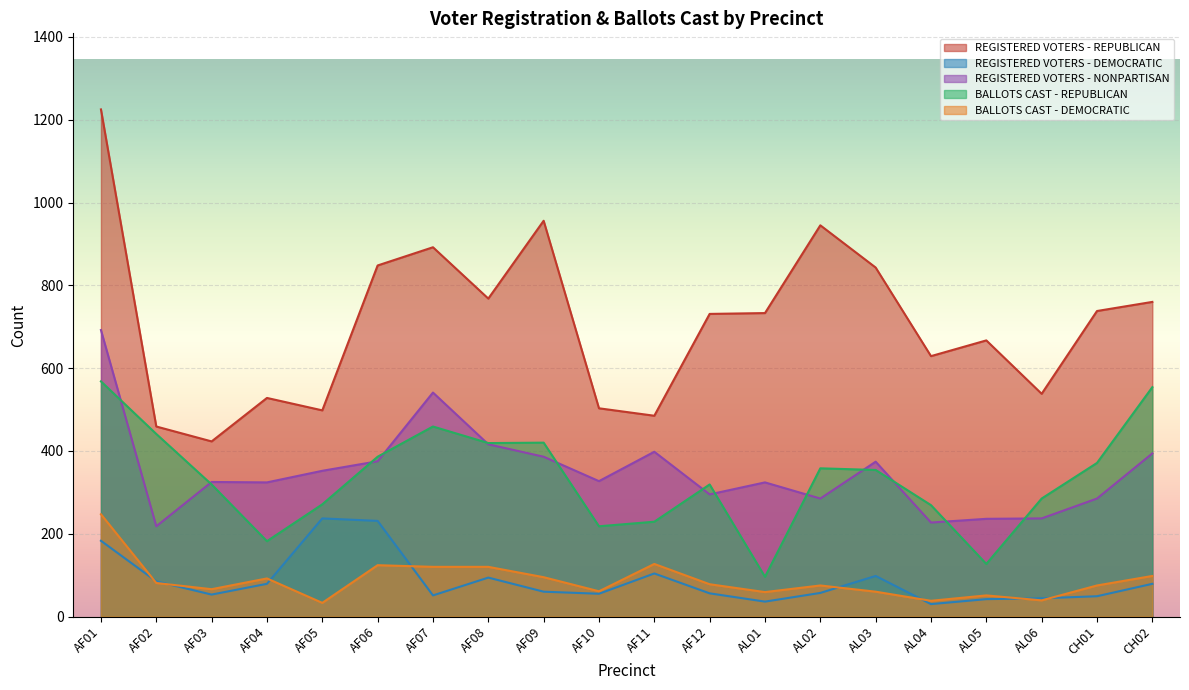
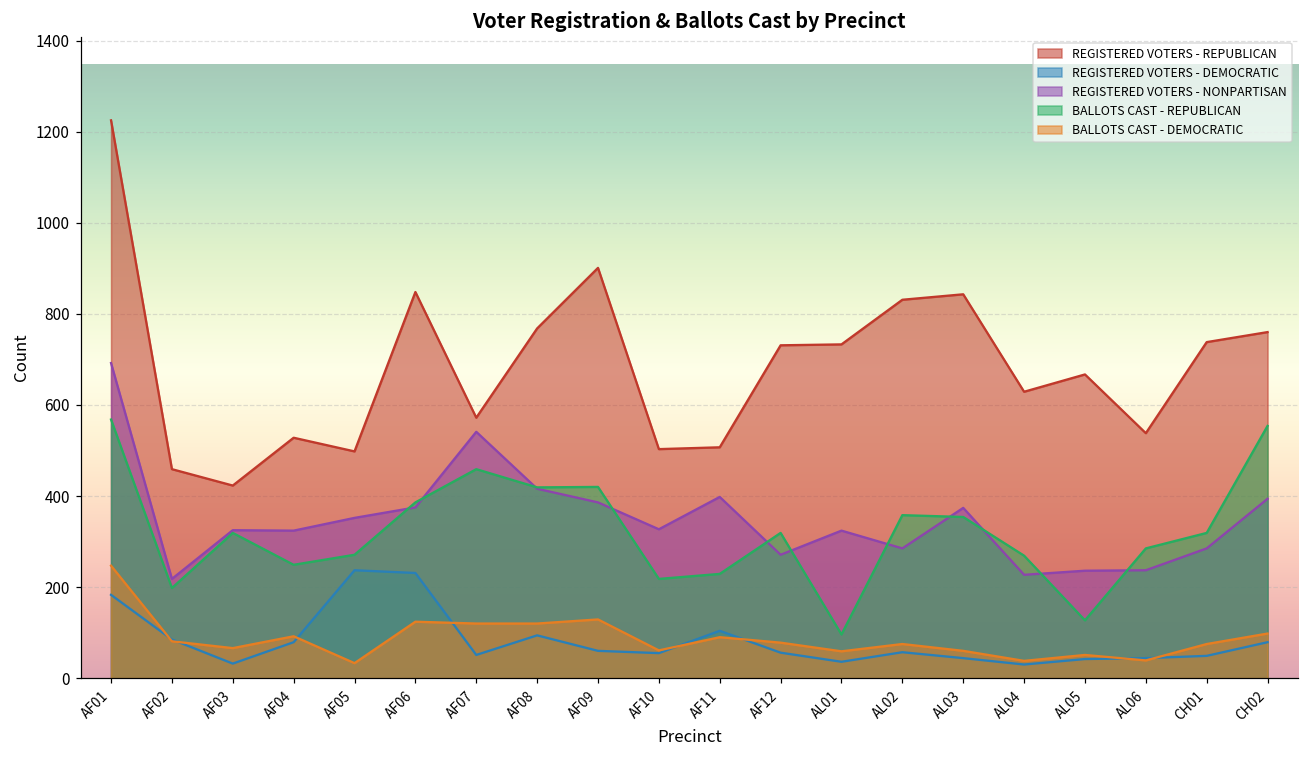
  {
    "REGISTERED VOTERS - REPUBLICAN": {
      "AF01": 1230,
      "AF02": 460,
      "AF03": 420,
      "AF04": 530,
      "AF05": 500,
      "AF06": 850,
-     "AF07": 890,
+     "AF07": 570,
      "AF08": 770,
-     "AF09": 960,
+     "AF09": 900,
      "AF10": 500,
-     "AF11": 490,
+     "AF11": 510,
      "AF12": 730,
      "AL01": 730,
-     "AL02": 950,
+     "AL02": 830,
      "AL03": 840,
      "AL04": 630,
      "AL05": 670,
      "AL06": 540,
      "CH01": 740,
      "CH02": 760
    },
    "REGISTERED VOTERS - DEMOCRATIC": {
      "AF01": 180,
-     "AF03": 50,
+     "AF03": 30,
      "AF04": 80,
      "AF05": 240,
      "AF06": 230,
      "AF07": 50,
      "AF08": 90,
      "AF09": 60,
      "AF11": 100,
      "AF12": 60,
      "AL01": 40,
      "AL02": 60,
-     "AL03": 100,
+     "AL03": 40,
      "AL04": 30,
      "AL05": 40,
      "CH01": 50,
      "CH02": 80
    },
    "REGISTERED VOTERS - NONPARTISAN": {
      "AF01": 690,
      "AF02": 220,
      "AF04": 320,
      "AF05": 350,
      "AF06": 380,
      "AF07": 540,
      "AF09": 390,
      "AF10": 330,
      "AF11": 400,
-     "AF12": 300,
+     "AF12": 270,
      "AL01": 320,
      "AL02": 290,
      "AL03": 370,
      "AL04": 230,
      "AL05": 240,
      "AL06": 240,
      "CH01": 290,
      "CH02": 390
    },
    "BALLOTS CAST - REPUBLICAN": {
      "AF01": 570,
-     "AF02": 440,
-     "AF04": 180,
+     "AF02": 200,
+     "AF04": 250,
      "AF05": 270,
      "AF06": 390,
      "AF07": 460,
      "AF09": 420,
      "AF10": 220,
      "AF11": 230,
      "AF12": 320,
      "AL01": 100,
      "AL02": 360,
      "AL03": 350,
      "AL04": 270,
      "AL05": 130,
      "AL06": 290,
-     "CH01": 370,
+     "CH01": 320,
      "CH02": 550
    },
    "BALLOTS CAST - DEMOCRATIC": {
      "AF01": 250,
      "AF03": 70,
      "AF04": 90,
      "AF05": 30,
      "AF06": 120,
      "AF07": 120,
      "AF08": 120,
-     "AF09": 100,
-     "AF11": 130,
+     "AF09": 130,
+     "AF11": 90,
      "AF12": 80,
      "AL01": 60,
      "AL02": 80,
      "AL03": 60,
      "AL04": 40,
      "AL05": 50,
      "CH01": 80,
      "CH02": 100
    }
  }
